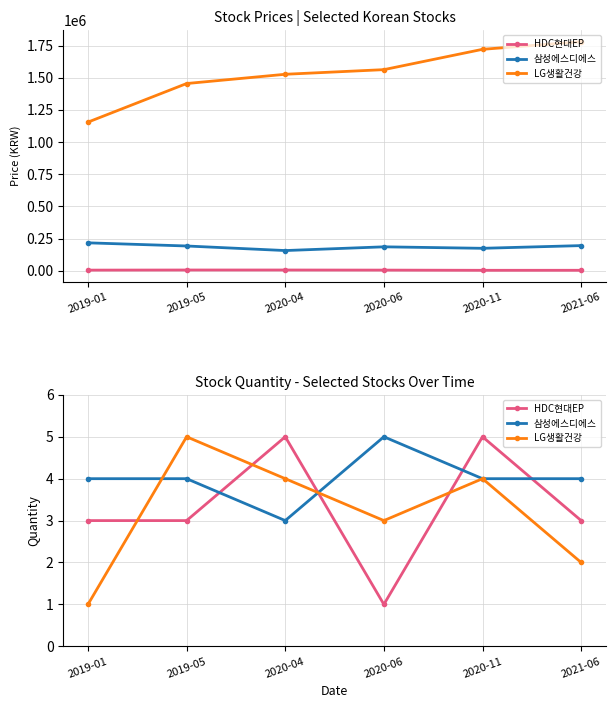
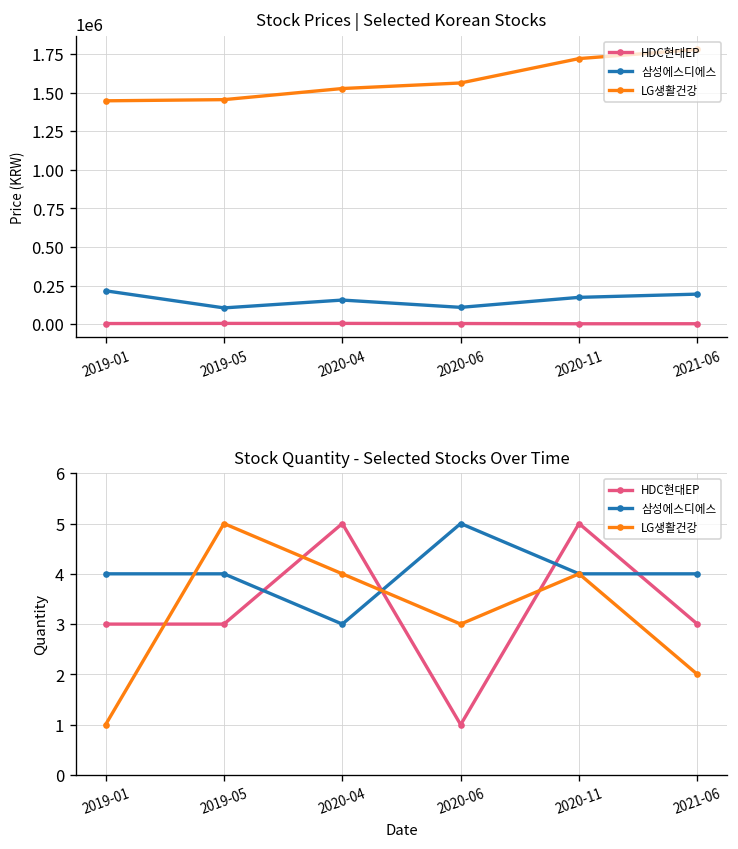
  {
    "Stock Prices | Selected Korean Stocks": {
      "HDC현대EP": {
        "2019-01": 0,
        "2019-05": 10000,
        "2020-04": 10000,
        "2020-06": 0,
        "2020-11": 0,
        "2021-06": 0
      },
      "삼성에스디에스": {
        "2019-01": 220000,
-       "2019-05": 190000,
+       "2019-05": 110000,
        "2020-04": 160000,
-       "2020-06": 190000,
+       "2020-06": 110000,
        "2020-11": 170000,
        "2021-06": 200000
      },
      "LG생활건강": {
-       "2019-01": 1160000,
+       "2019-01": 1450000,
        "2019-05": 1460000,
        "2020-04": 1530000,
        "2020-06": 1560000,
        "2020-11": 1720000
      }
    },
    "Stock Quantity - Selected Stocks Over Time": {
      "HDC현대EP": {
        "2019-01": 3.0,
        "2019-05": 3.0,
        "2020-04": 5.0,
        "2020-06": 1.0,
        "2020-11": 5.0,
        "2021-06": 3.0
      },
      "삼성에스디에스": {
        "2019-01": 4.0,
        "2019-05": 4.0,
        "2020-04": 3.0,
        "2020-06": 5.0,
        "2021-06": 4.0
      },
      "LG생활건강": {
        "2019-01": 1.0,
        "2019-05": 5.0,
        "2020-04": 4.0,
        "2020-06": 3.0,
        "2021-06": 2.0
      }
    }
  }
